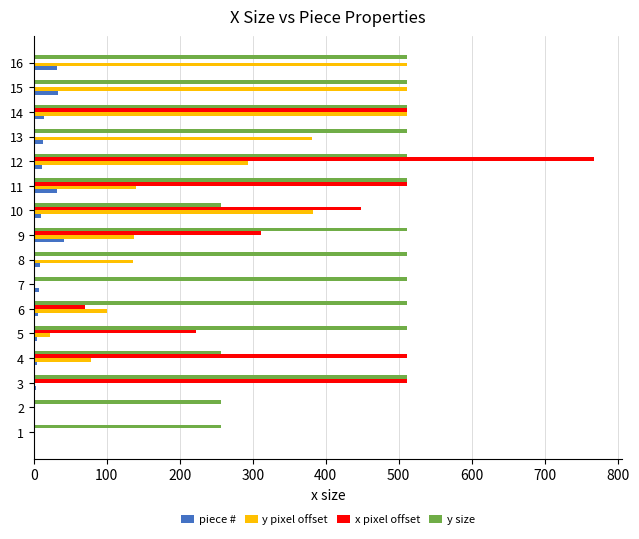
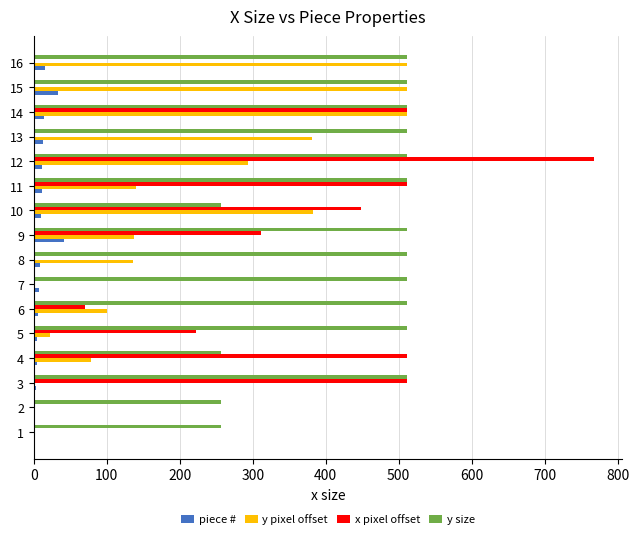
  {
    "piece #": {
-     "16": 30,
+     "16": 20,
      "15": 30,
      "14": 10,
      "13": 10,
      "12": 10,
-     "11": 30,
+     "11": 10,
      "10": 10,
      "9": 40,
      "8": 10,
      "7": 10,
      "6": 10,
      "5": 10,
      "4": 0
    },
    "y pixel offset": {
      "16": 510,
      "15": 510,
      "14": 510,
      "13": 380,
      "12": 290,
      "11": 140,
      "10": 380,
      "9": 140,
      "8": 140,
      "7": 0,
      "6": 100,
      "5": 20,
      "4": 80,
      "3": 0,
      "2": 0,
      "1": 0
    },
    "x pixel offset": {
      "16": 0,
      "15": 0,
      "14": 510,
      "13": 0,
      "12": 770,
      "11": 510,
      "10": 450,
      "9": 310,
      "8": 0,
      "7": 0,
      "6": 70,
      "5": 220,
      "4": 510,
      "3": 510,
      "2": 0,
      "1": 0
    },
    "y size": {
      "16": 510,
      "15": 510,
      "14": 510,
      "13": 510,
      "12": 510,
      "11": 510,
      "10": 260,
      "9": 510,
      "8": 510,
      "7": 510,
      "6": 510,
      "5": 510,
      "4": 260,
      "3": 510,
      "2": 260,
      "1": 260
    }
  }
